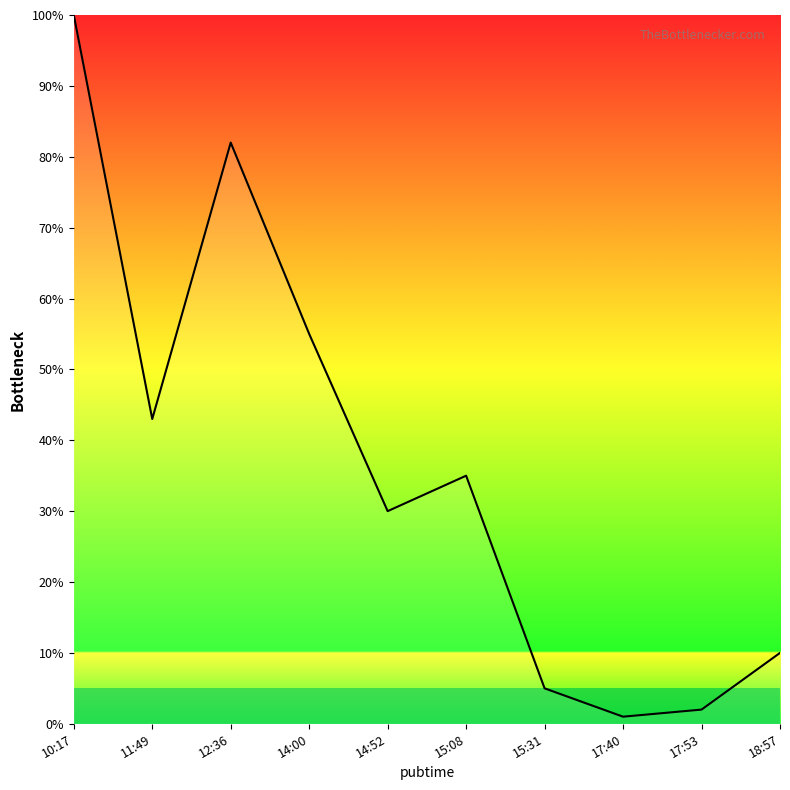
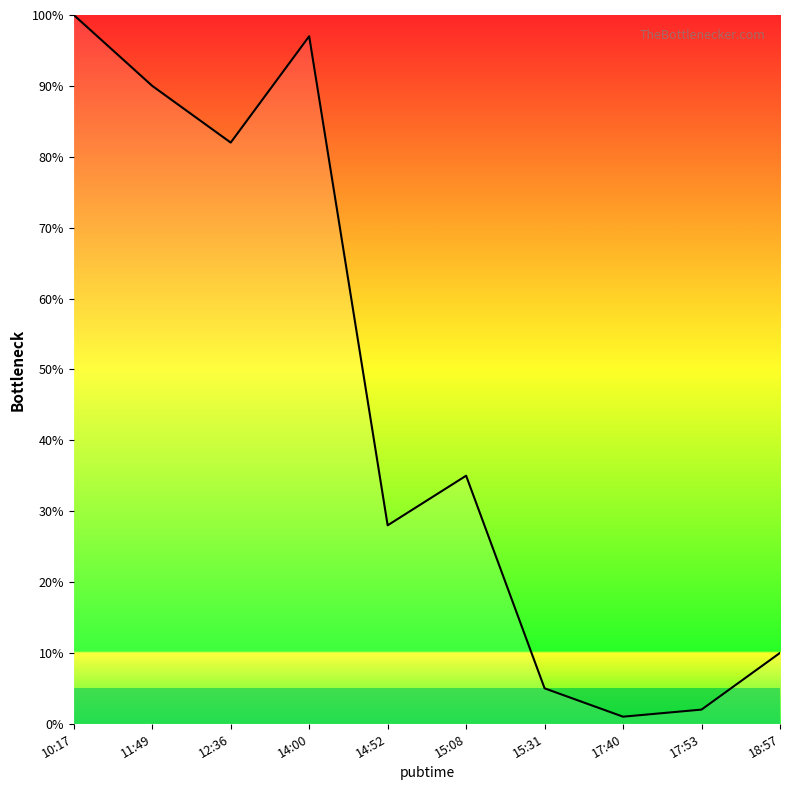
  {
    "10:17": "100%",
-   "11:49": "43%",
+   "11:49": "90%",
    "12:36": "82%",
-   "14:00": "55%",
-   "14:52": "30%",
+   "14:00": "97%",
+   "14:52": "28%",
    "15:08": "35%",
    "18:57": "10%"
  }
